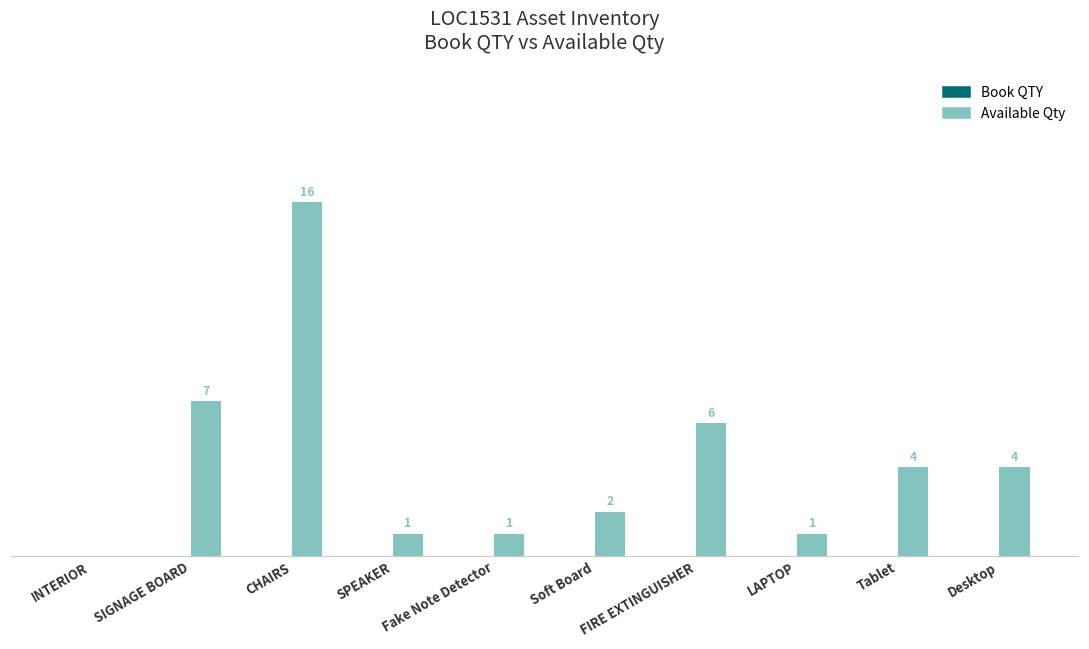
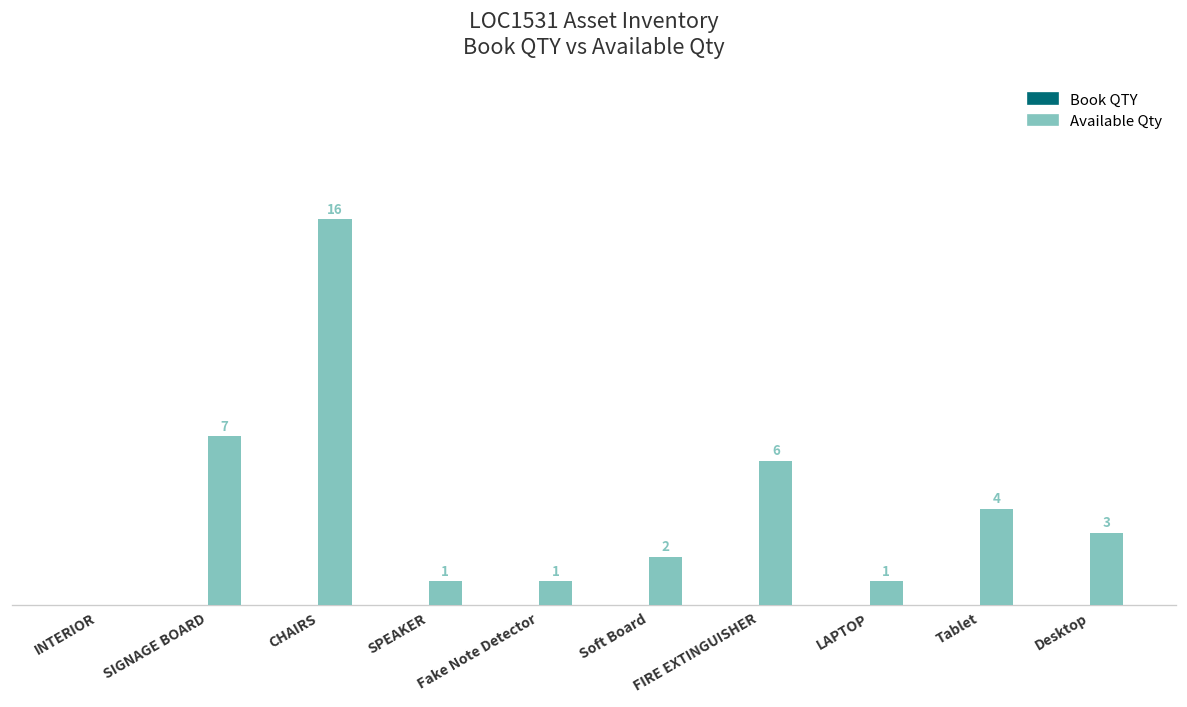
  {
    "Available Qty": {
      "SIGNAGE BOARD": 7,
      "CHAIRS": 16,
      "SPEAKER": 1,
      "Fake Note Detector": 1,
      "Soft Board": 2,
      "FIRE EXTINGUISHER": 6,
      "LAPTOP": 1,
      "Tablet": 4,
-     "Desktop": 4
+     "Desktop": 3
    }
  }
